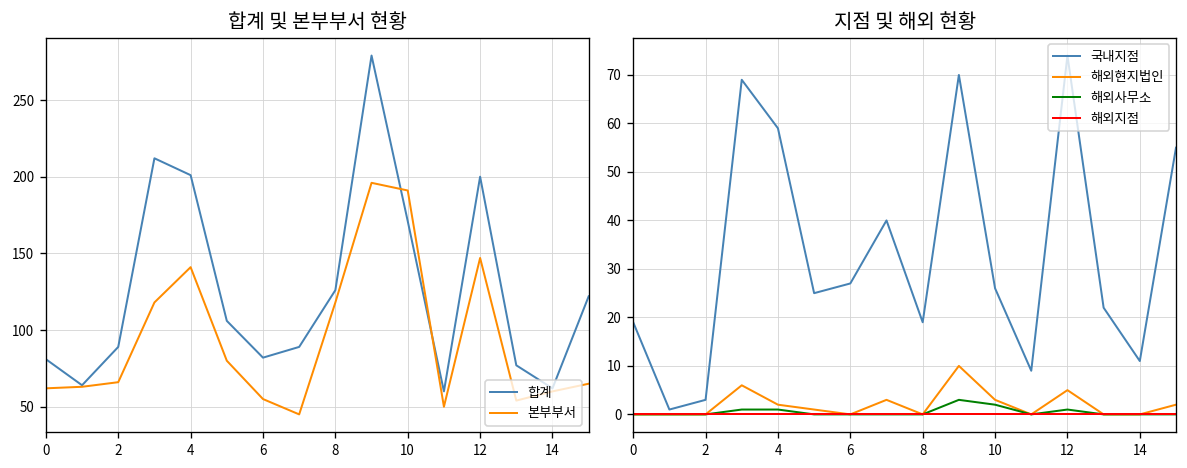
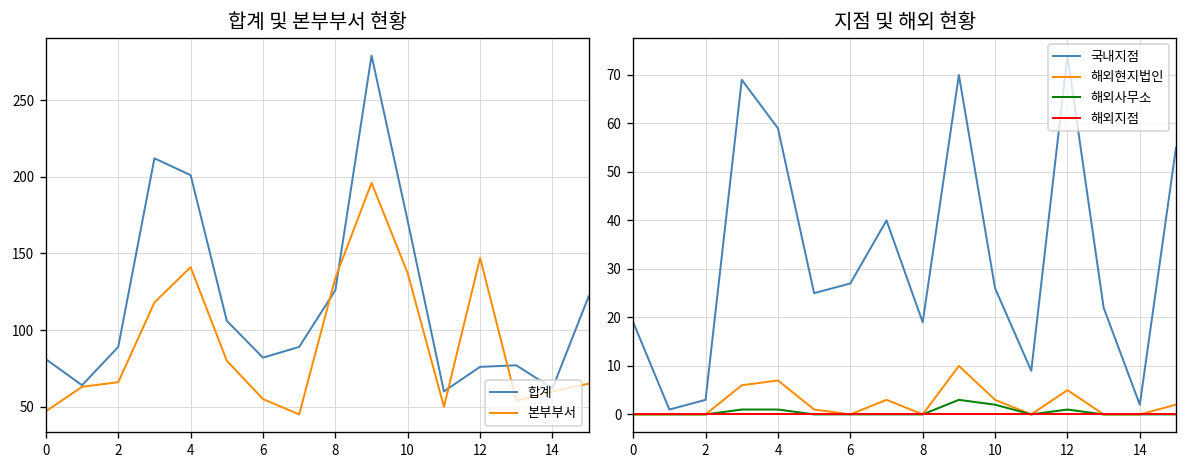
  {
    "합계 및 본부부서 현황": {
      "합계": {
        "0": 81,
        "2": 89,
        "4": 201,
        "6": 82,
        "8": 126,
        "10": 171,
-       "12": 200
+       "12": 76
      },
      "본부부서": {
-       "0": 62,
+       "0": 47,
        "2": 66,
        "4": 141,
        "6": 55,
-       "8": 118,
-       "10": 191,
+       "8": 134,
+       "10": 137,
        "12": 147
      }
    },
    "지점 및 해외 현황": {
      "국내지점": {
        "0": 19,
        "2": 3,
        "4": 59,
        "6": 27,
        "8": 19,
        "10": 26,
-       "14": 11
+       "14": 2
      },
      "해외현지법인": {
-       "4": 2,
+       "4": 7,
        "10": 3,
        "12": 5
      },
      "해외사무소": {
        "4": 1,
        "10": 2,
        "12": 1
      },
      "해외지점": {
        "4": 0,
        "10": 0,
        "12": 0
      }
    }
  }
